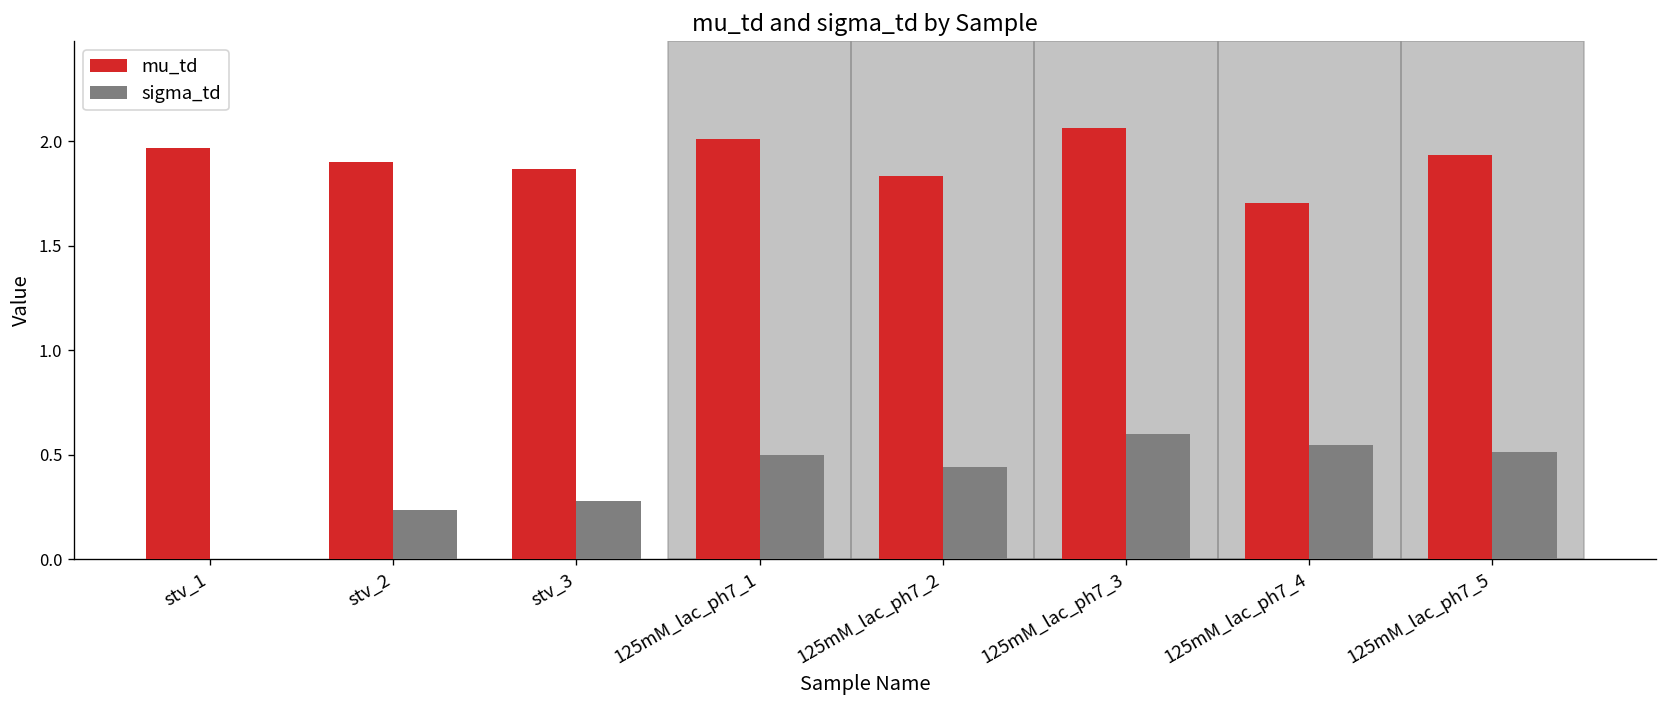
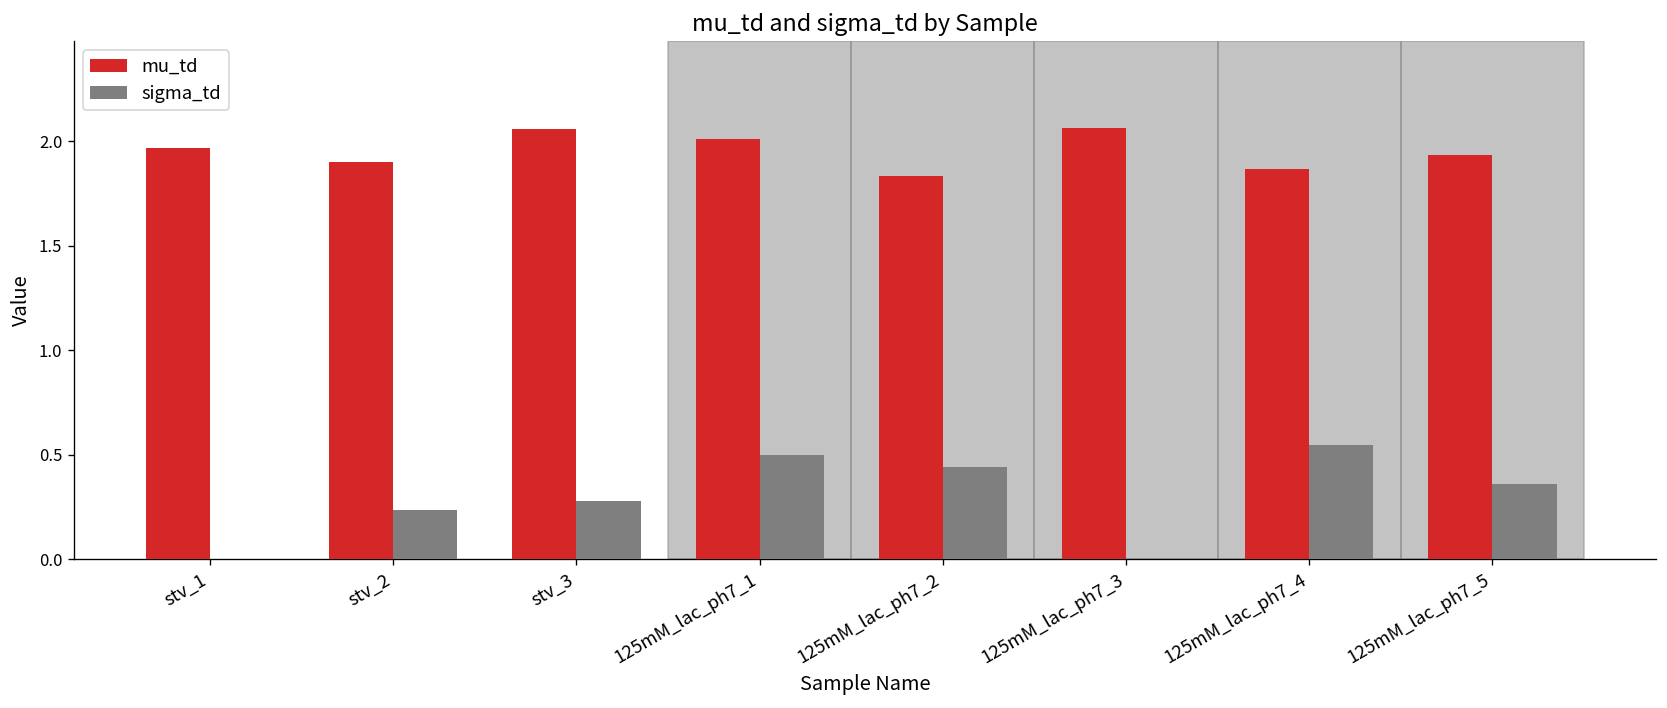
  {
    "mu_td": {
      "stv_1": 1.97,
      "stv_2": 1.90,
-     "stv_3": 1.87,
+     "stv_3": 2.06,
      "125mM_lac_ph7_1": 2.01,
      "125mM_lac_ph7_2": 1.83,
      "125mM_lac_ph7_3": 2.07,
-     "125mM_lac_ph7_4": 1.71,
+     "125mM_lac_ph7_4": 1.87,
      "125mM_lac_ph7_5": 1.93
    },
    "sigma_td": {
      "stv_1": 0.00,
      "stv_2": 0.24,
      "stv_3": 0.28,
      "125mM_lac_ph7_1": 0.50,
      "125mM_lac_ph7_2": 0.44,
-     "125mM_lac_ph7_3": 0.6,
+     "125mM_lac_ph7_3": 0.0,
      "125mM_lac_ph7_4": 0.55,
-     "125mM_lac_ph7_5": 0.52
+     "125mM_lac_ph7_5": 0.36
    }
  }
